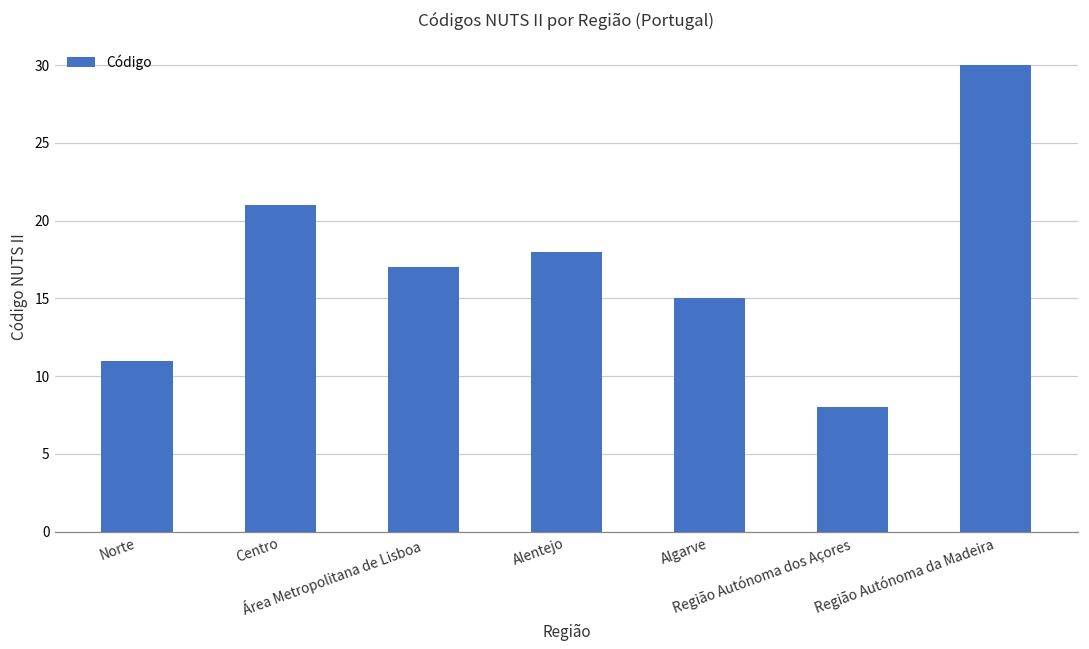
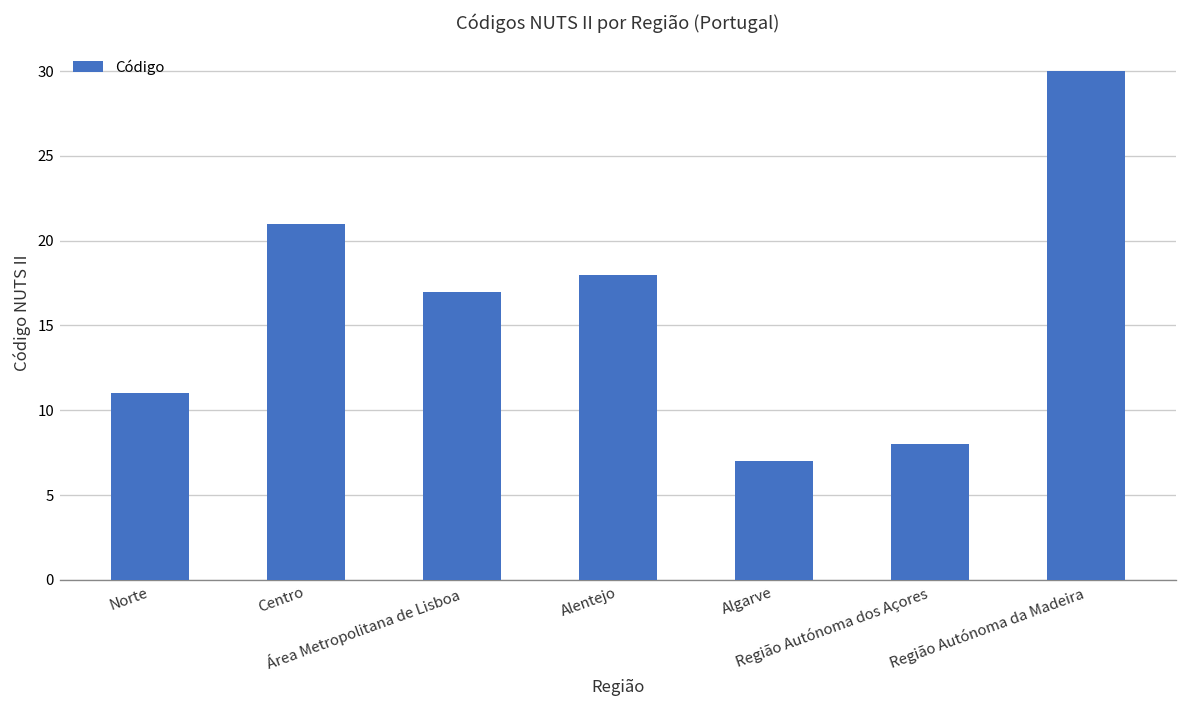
  {
    "Norte": 11,
    "Centro": 21,
    "Área Metropolitana de Lisboa": 17,
    "Alentejo": 18,
-   "Algarve": 15,
+   "Algarve": 7,
    "Região Autónoma dos Açores": 8,
    "Região Autónoma da Madeira": 30
  }
